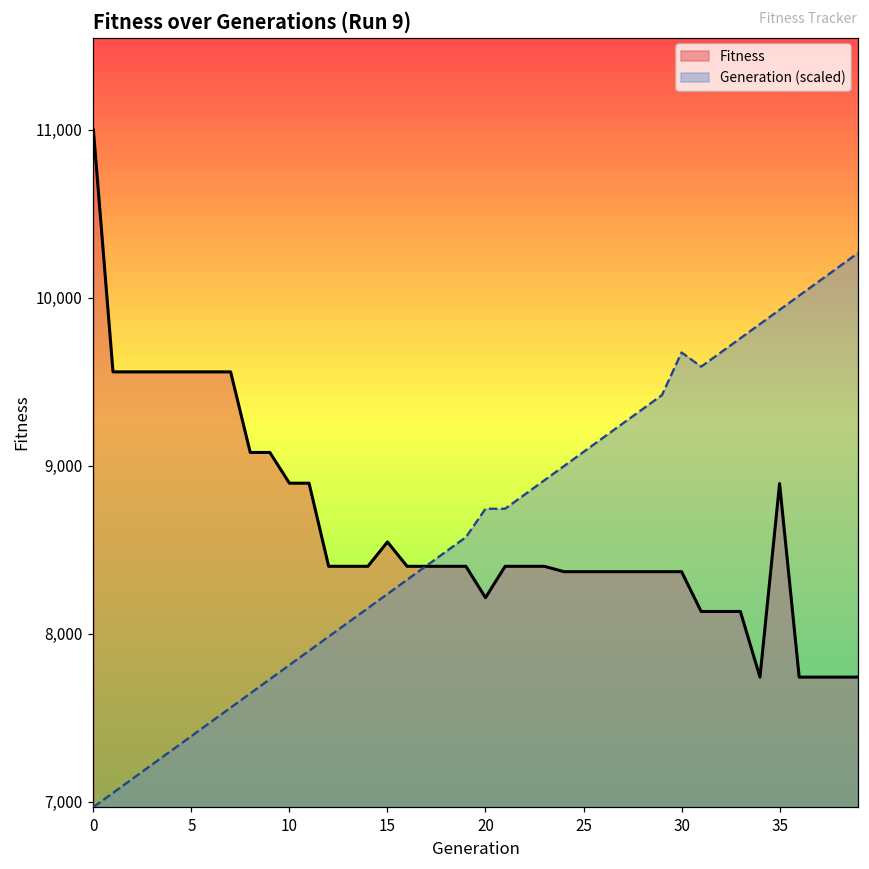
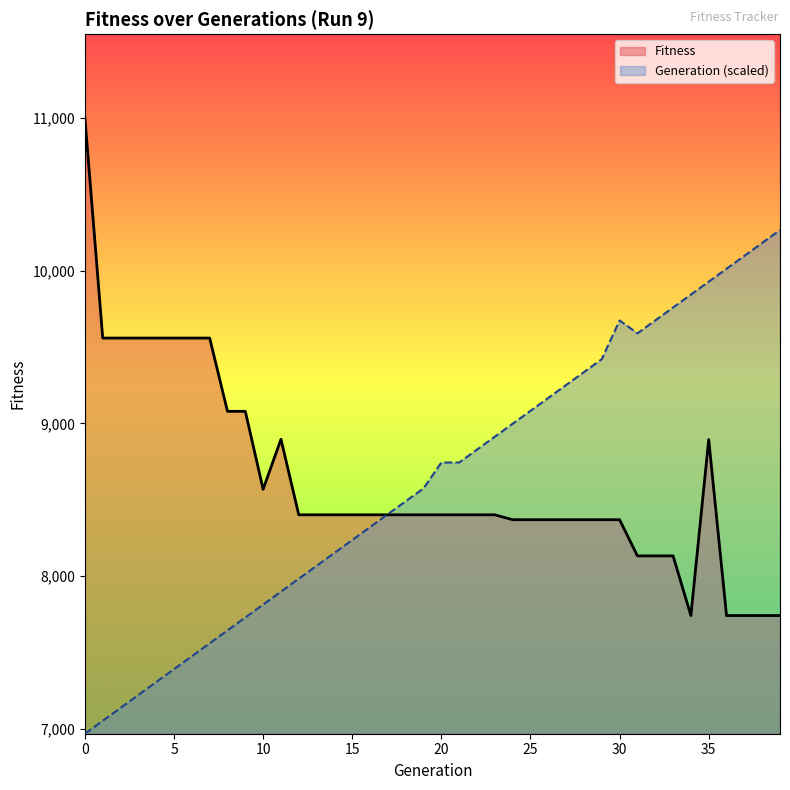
  {
    "Fitness": {
      "0": "11,000",
      "5": "9,560",
-     "10": "8,900",
-     "15": "8,550",
-     "20": "8,210",
+     "10": "8,570",
+     "15": "8,400",
+     "20": "8,400",
      "25": "8,370",
      "30": "8,370",
      "35": "8,890"
    },
    "Generation (scaled)": {
      "0": "6,970",
      "5": "7,390",
      "10": "7,810",
      "15": "8,240",
      "20": "8,740",
      "25": "9,080",
      "30": "9,670",
      "35": "9,930"
    }
  }
